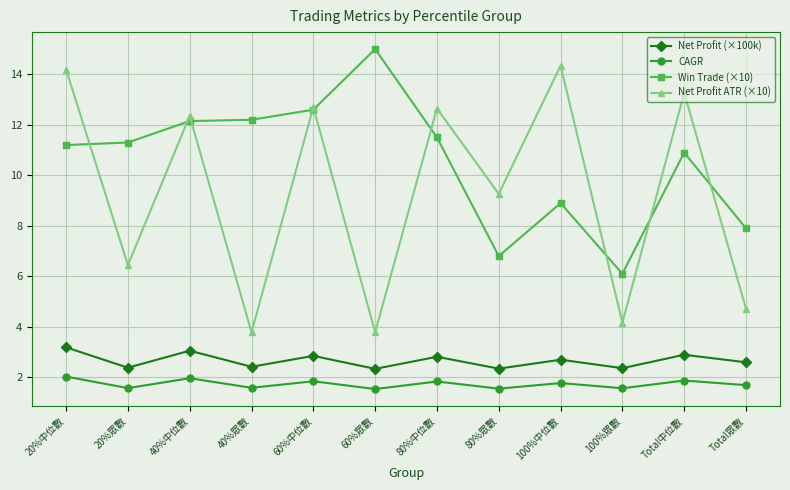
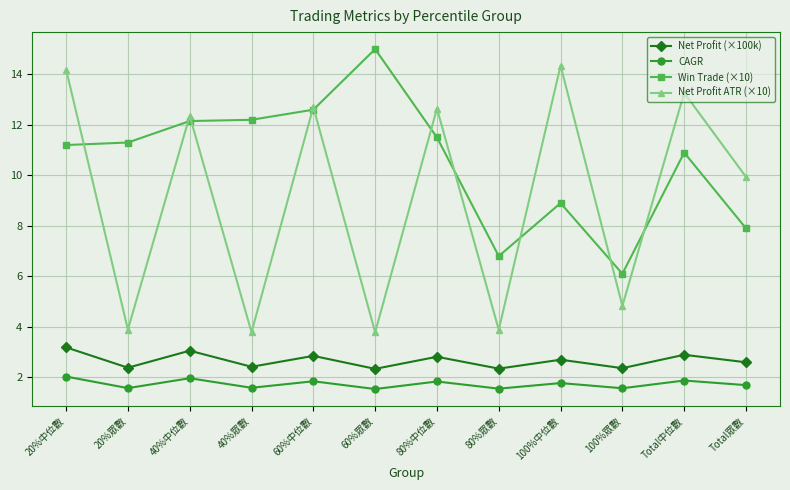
  {
    "Net Profit ATR (×10)": {
      "20%中位數": 14.2,
-     "20%眾數": 6.4,
+     "20%眾數": 3.9,
      "40%中位數": 12.4,
      "40%眾數": 3.8,
      "60%中位數": 12.7,
      "60%眾數": 3.8,
      "80%中位數": 12.6,
-     "80%眾數": 9.3,
+     "80%眾數": 3.9,
      "100%中位數": 14.3,
-     "100%眾數": 4.2,
-     "Total眾數": 4.7
+     "100%眾數": 4.8,
+     "Total眾數": 9.9
    }
  }
